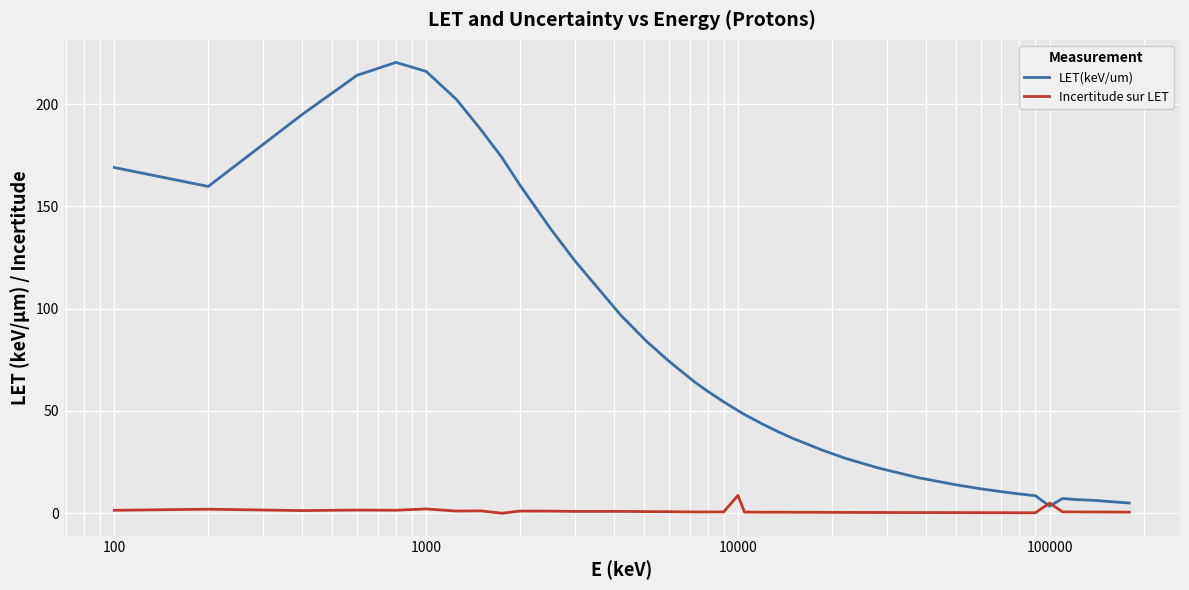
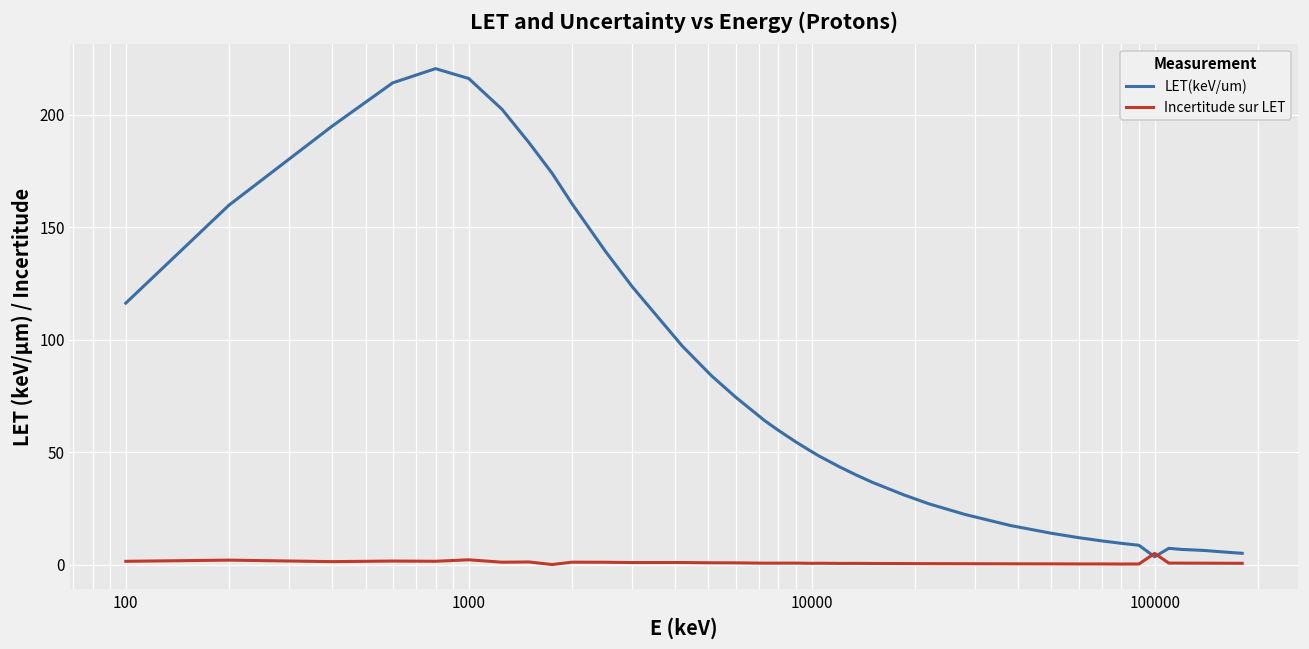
  {
    "LET(keV/um)": {
-     "100": 169,
+     "100": 116,
      "1000": 216,
      "10000": 50,
      "100000": 3
    },
    "Incertitude sur LET": {
      "100": 1,
      "1000": 2,
-     "10000": 9,
+     "10000": 1,
      "100000": 5
    }
  }
